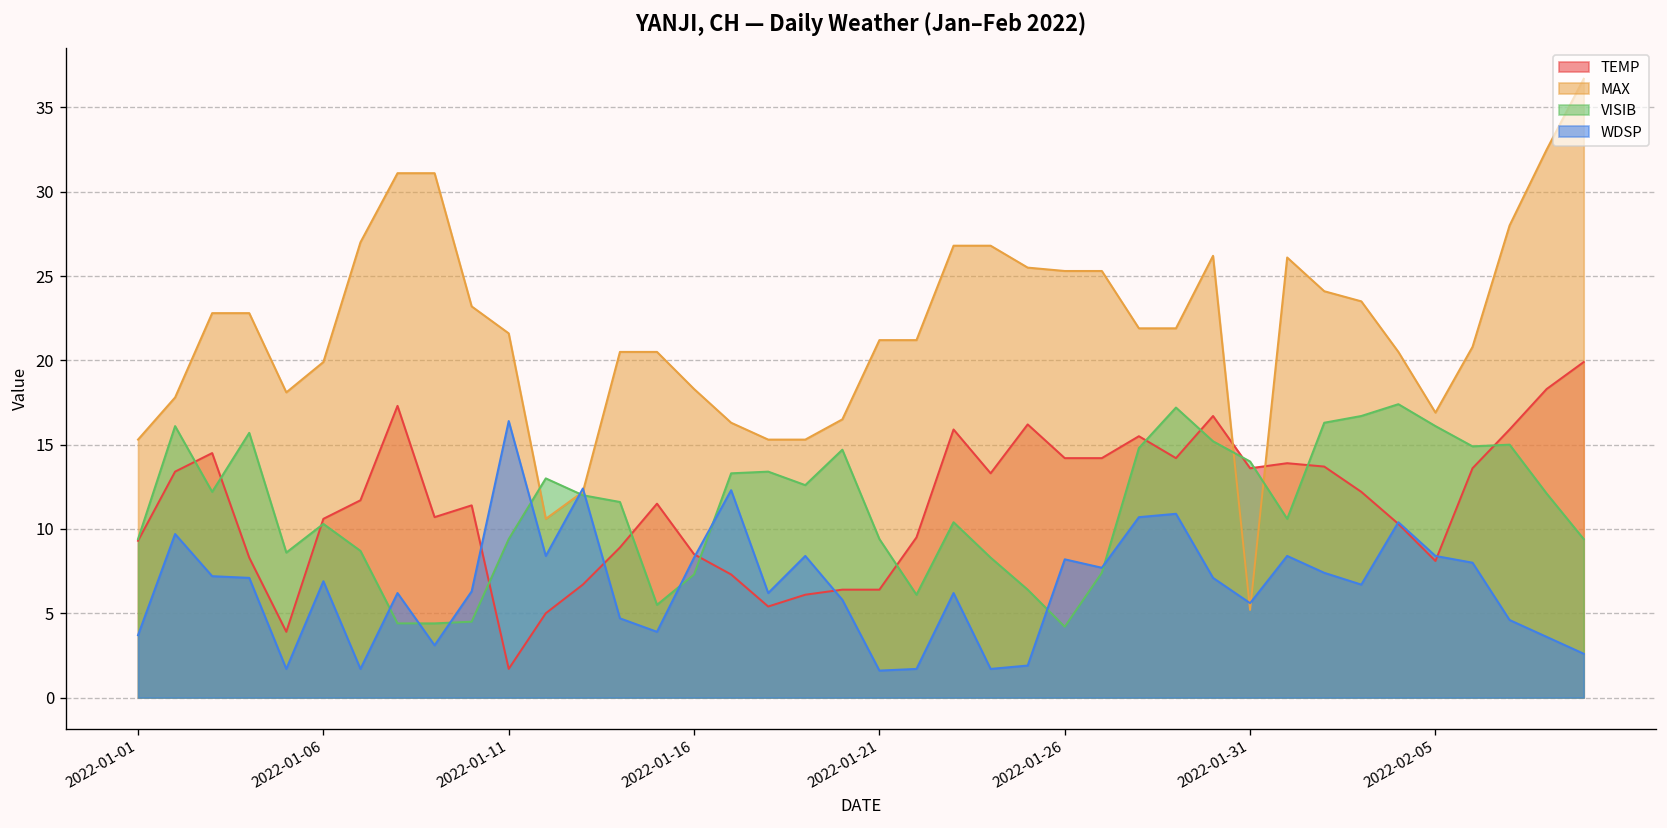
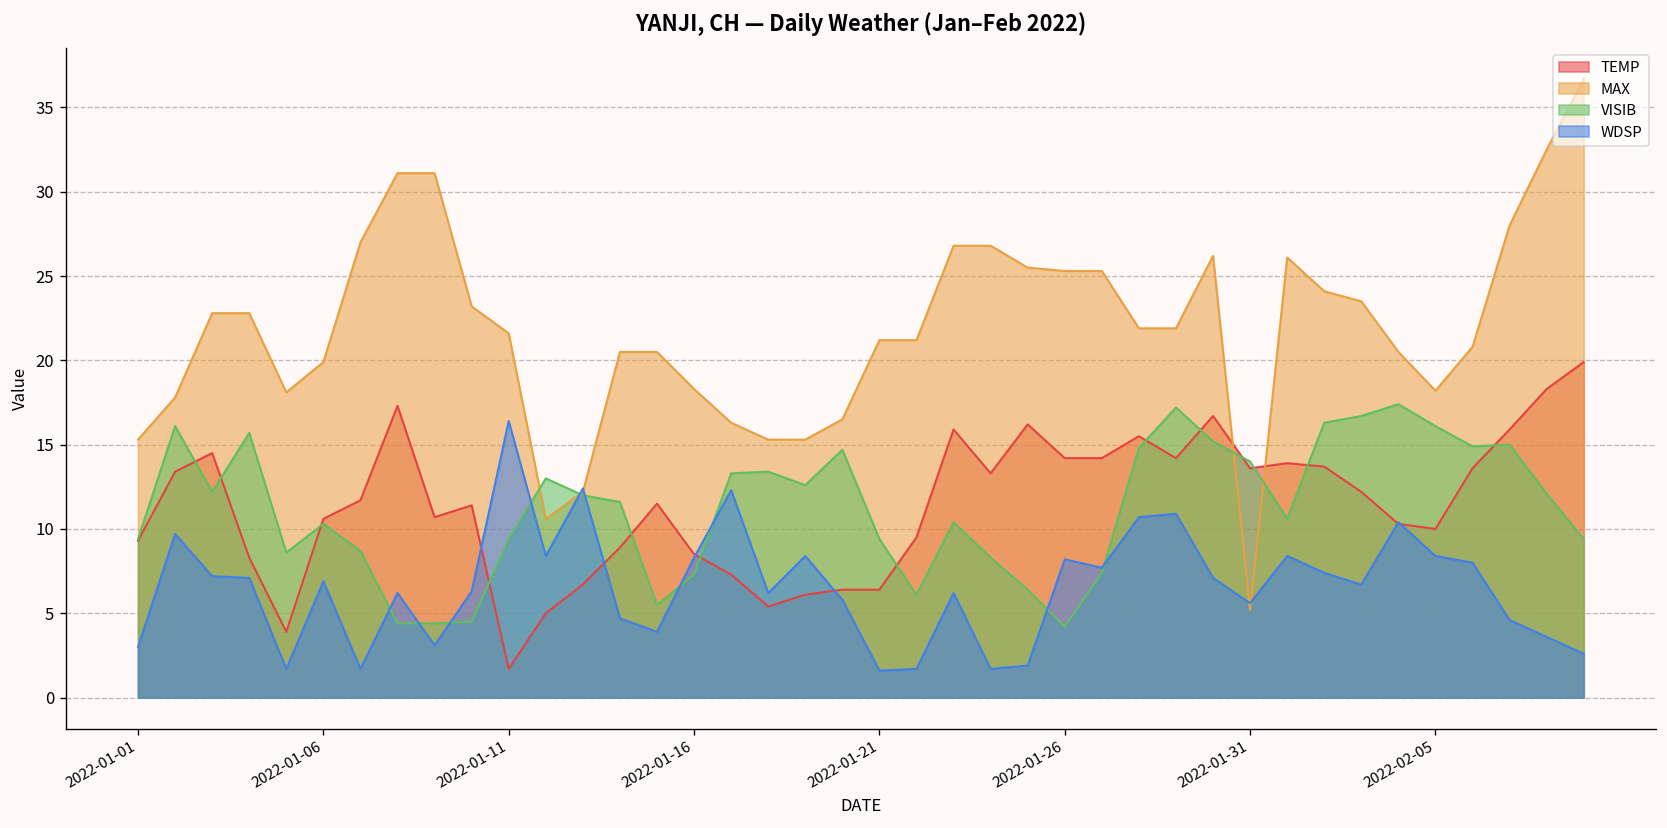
  {
    "TEMP": {
      "2022-01-06": 10.6,
      "2022-01-11": 1.7,
      "2022-01-16": 8.5,
      "2022-01-21": 6.4,
      "2022-01-26": 14.2,
      "2022-01-31": 13.6,
-     "2022-02-05": 8.1
+     "2022-02-05": 10.0
    },
    "MAX": {
      "2022-01-01": 15.3,
      "2022-01-06": 19.9,
      "2022-01-11": 21.6,
      "2022-01-16": 18.3,
      "2022-01-21": 21.2,
      "2022-01-26": 25.3,
      "2022-01-31": 5.2,
-     "2022-02-05": 16.9
+     "2022-02-05": 18.2
    },
    "VISIB": {
      "2022-01-06": 10.3,
      "2022-01-11": 9.4,
      "2022-01-16": 7.3,
      "2022-01-21": 9.4,
      "2022-01-26": 4.2,
      "2022-01-31": 14.0,
      "2022-02-05": 16.1
    },
    "WDSP": {
-     "2022-01-01": 3.7,
+     "2022-01-01": 3.0,
      "2022-01-06": 6.9,
      "2022-01-11": 16.4,
      "2022-01-16": 8.3,
      "2022-01-21": 1.6,
      "2022-01-26": 8.2,
      "2022-01-31": 5.6,
      "2022-02-05": 8.4
    }
  }
